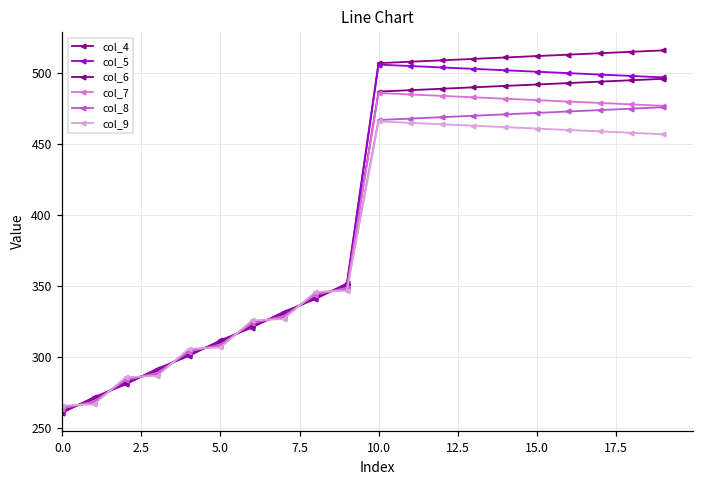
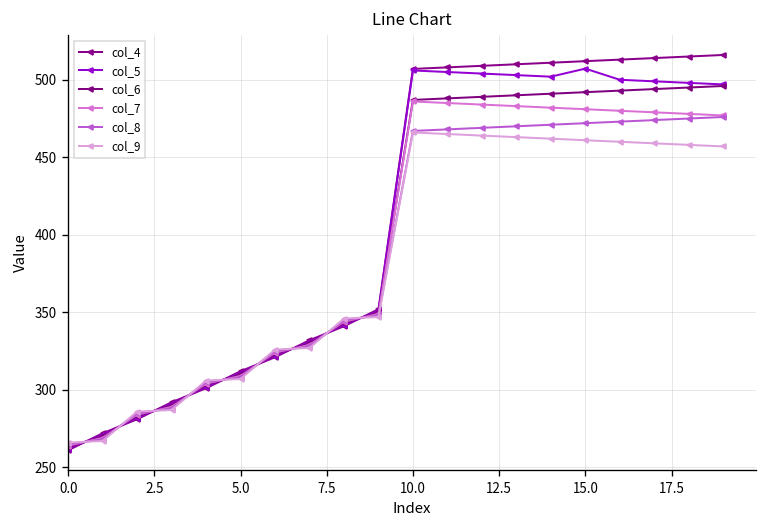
  {
    "col_5": {
-     "15.0": 501
+     "15.0": 507
    }
  }
